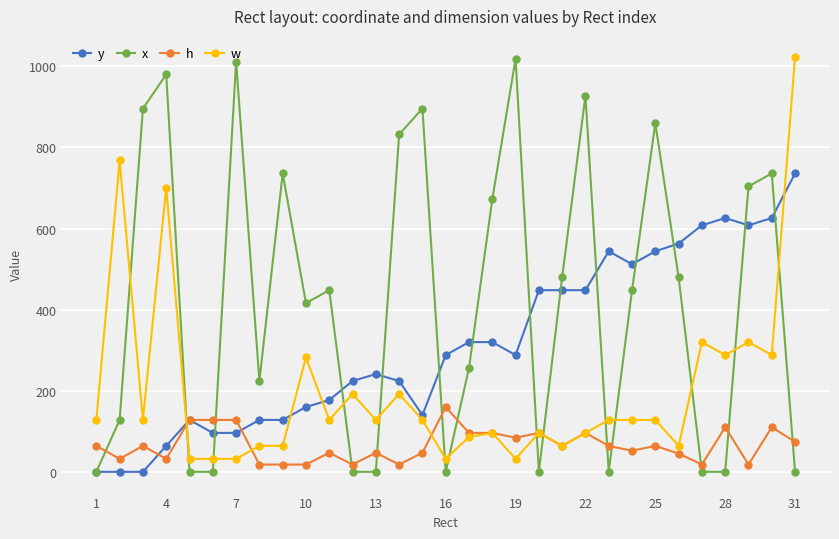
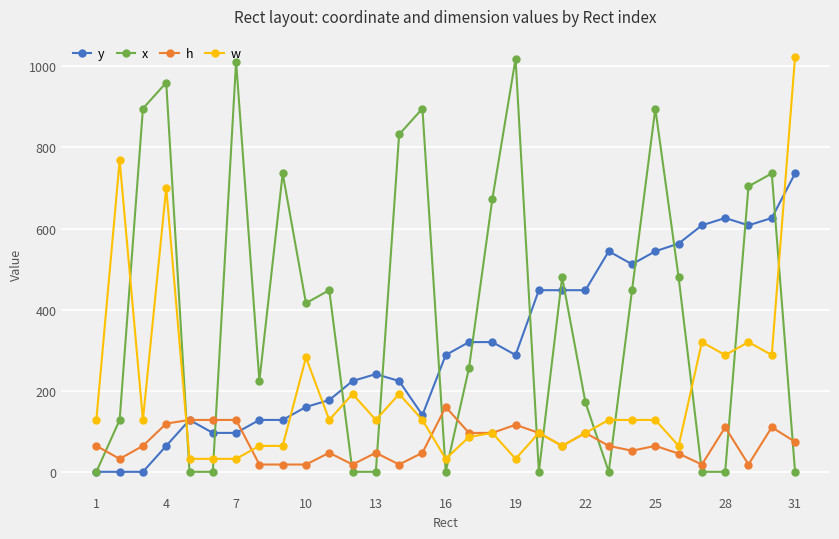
  {
    "y": {
      "4": 60,
      "7": 100,
      "10": 160,
      "13": 240,
      "16": 290,
      "19": 290,
      "22": 450,
      "25": 540,
      "28": 630,
      "31": 740
    },
    "x": {
-     "4": 980,
+     "4": 960,
      "7": 1010,
      "10": 420,
      "13": 0,
      "16": 0,
      "19": 1020,
-     "22": 930,
-     "25": 860,
+     "22": 170,
+     "25": 900,
      "28": 0,
      "31": 0
    },
    "h": {
      "1": 60,
-     "4": 30,
+     "4": 120,
      "7": 130,
      "10": 20,
      "13": 50,
      "16": 160,
-     "19": 80,
+     "19": 120,
      "25": 60,
      "28": 110,
      "31": 70
    },
    "w": {
      "1": 130,
      "4": 700,
      "7": 30,
      "10": 280,
      "13": 130,
      "16": 30,
      "19": 30,
      "25": 130,
      "28": 290,
      "31": 1020
    }
  }
